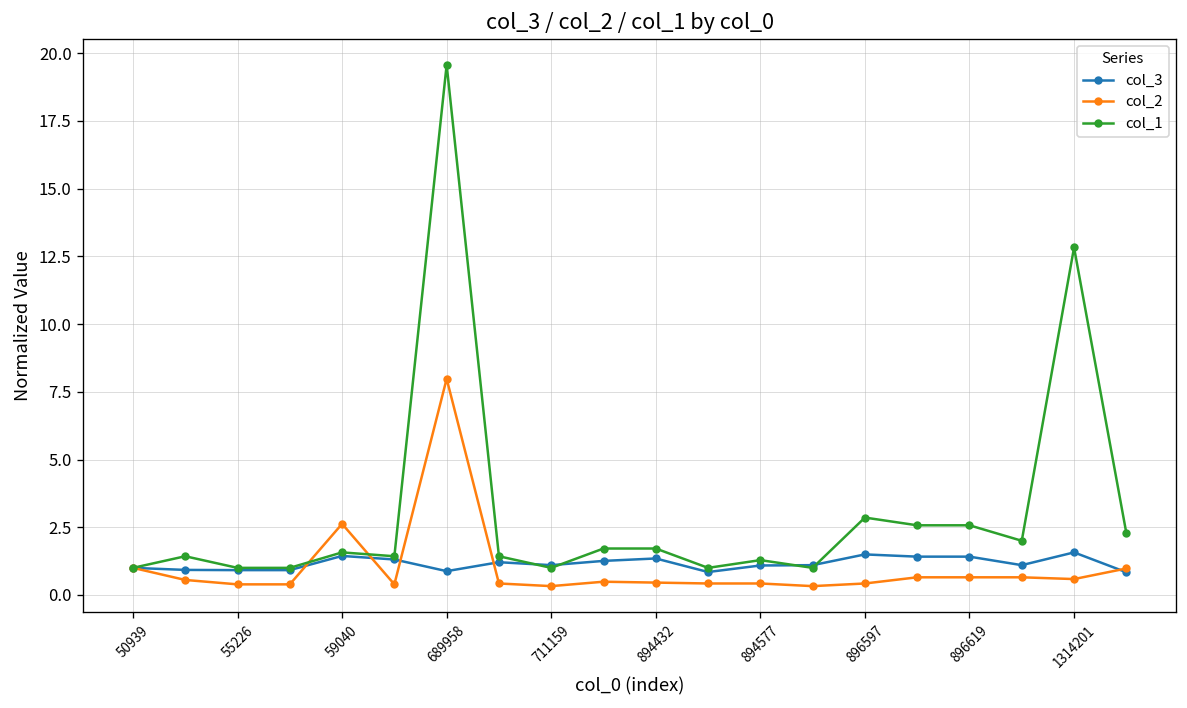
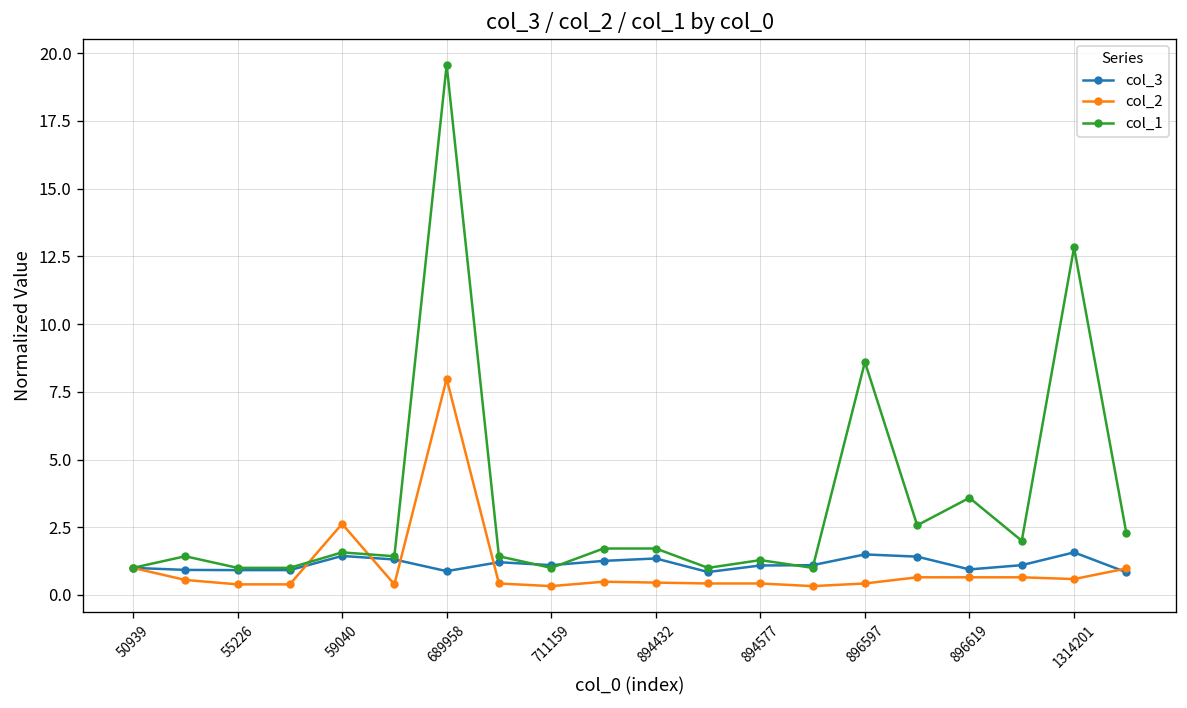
  {
    "col_3": {
      "59040": 1.4,
      "689958": 0.9,
      "894432": 1.3,
      "894577": 1.1,
      "896597": 1.5,
-     "896619": 1.4,
+     "896619": 0.9,
      "1314201": 1.6
    },
    "col_2": {
      "55226": 0.4,
      "59040": 2.6,
      "689958": 8.0,
      "711159": 0.3,
      "894432": 0.5,
      "894577": 0.4,
      "896597": 0.4,
      "896619": 0.7,
      "1314201": 0.6
    },
    "col_1": {
      "59040": 1.6,
      "689958": 19.6,
      "894432": 1.7,
      "894577": 1.3,
-     "896597": 2.9,
-     "896619": 2.6,
+     "896597": 8.6,
+     "896619": 3.6,
      "1314201": 12.8
    }
  }
